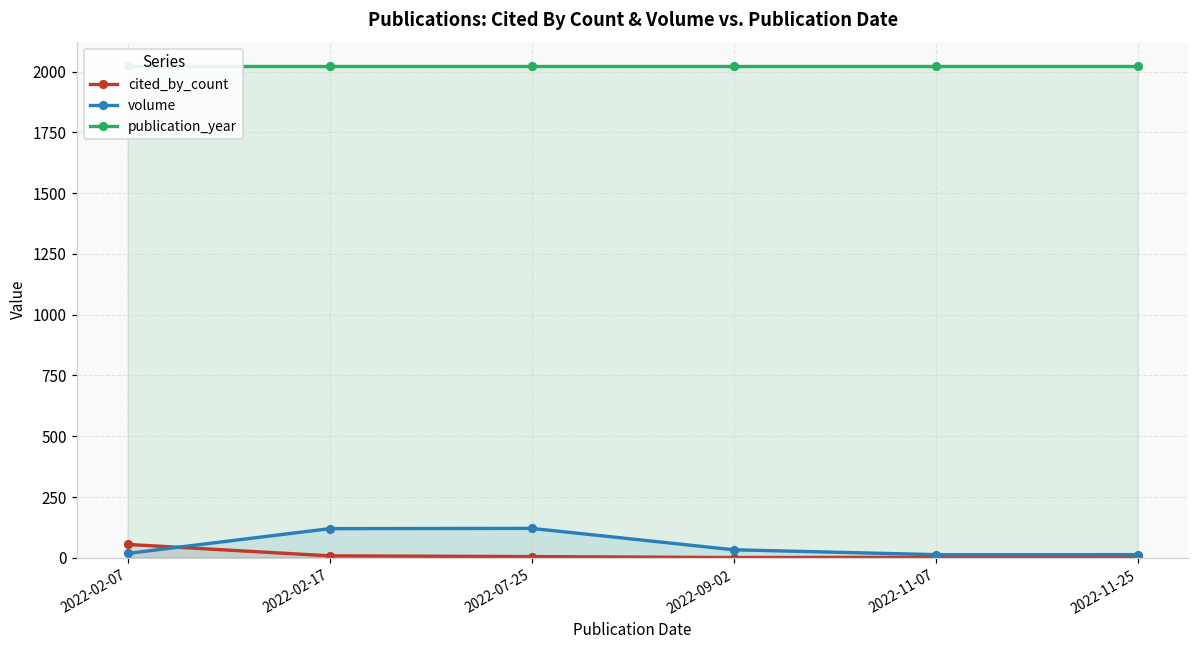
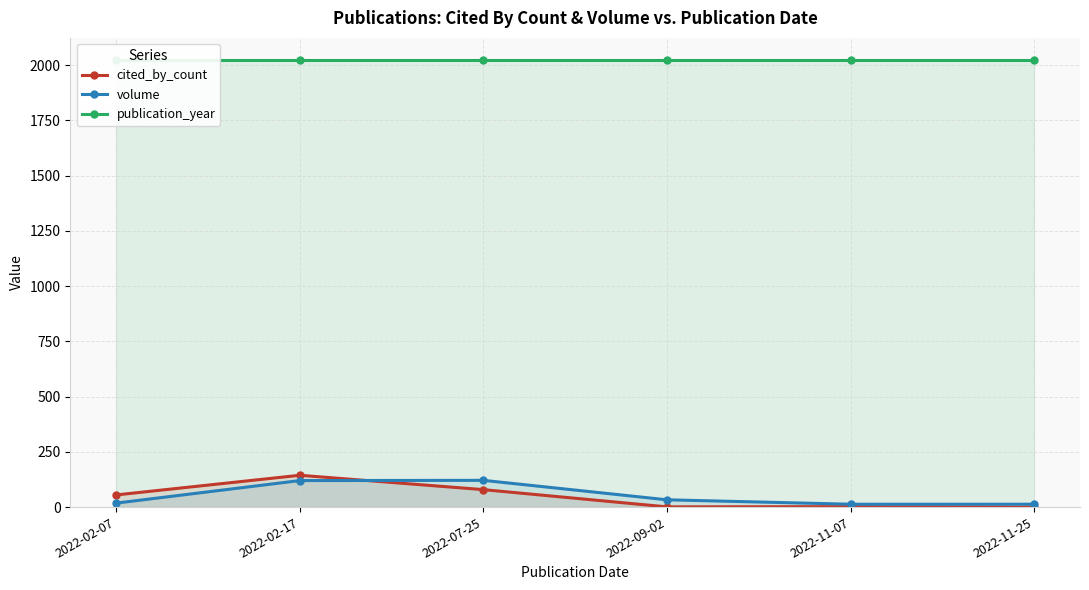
  {
    "cited_by_count": {
      "2022-02-07": 60,
-     "2022-02-17": 10,
-     "2022-07-25": 10,
+     "2022-02-17": 140,
+     "2022-07-25": 80,
      "2022-09-02": 0,
      "2022-11-25": 0
    },
    "volume": {
      "2022-02-07": 20,
      "2022-02-17": 120,
      "2022-07-25": 120,
      "2022-09-02": 30,
      "2022-11-25": 10
    },
    "publication_year": {
      "2022-02-17": 2020,
      "2022-07-25": 2020,
      "2022-09-02": 2020,
      "2022-11-07": 2020,
      "2022-11-25": 2020
    }
  }
